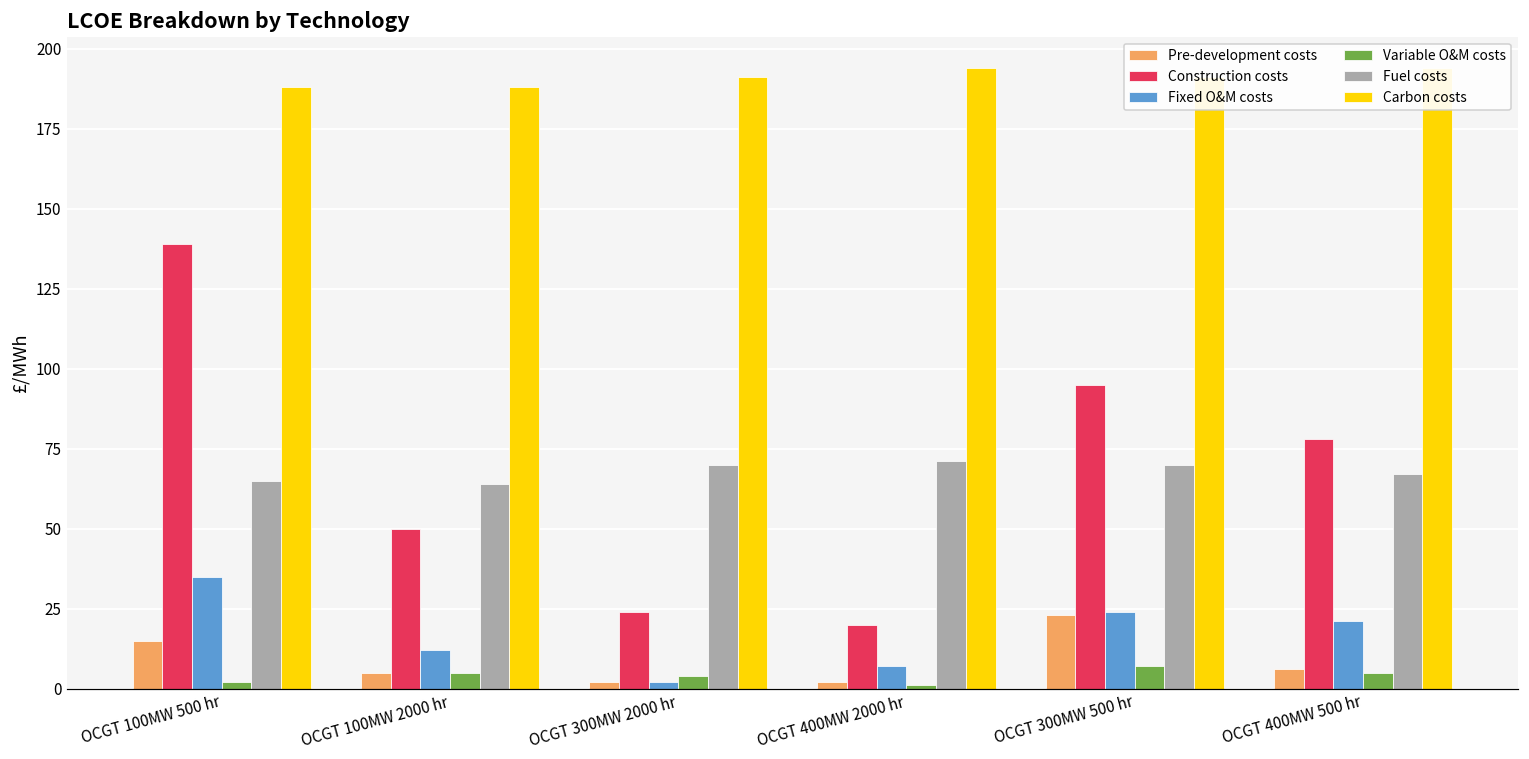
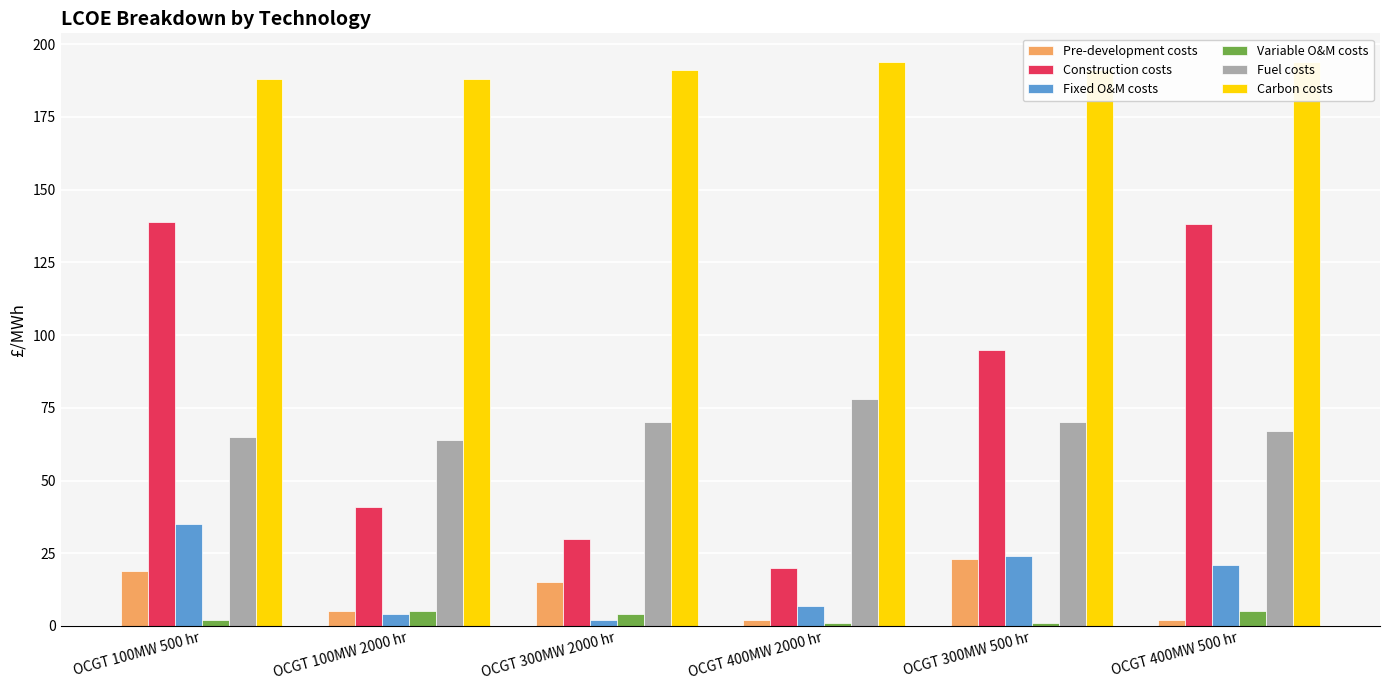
  {
    "Pre-development costs": {
-     "OCGT 100MW 500 hr": 15,
+     "OCGT 100MW 500 hr": 19,
      "OCGT 100MW 2000 hr": 5,
-     "OCGT 300MW 2000 hr": 2,
+     "OCGT 300MW 2000 hr": 15,
      "OCGT 400MW 2000 hr": 2,
      "OCGT 300MW 500 hr": 23,
-     "OCGT 400MW 500 hr": 6
+     "OCGT 400MW 500 hr": 2
    },
    "Construction costs": {
      "OCGT 100MW 500 hr": 139,
-     "OCGT 100MW 2000 hr": 50,
-     "OCGT 300MW 2000 hr": 24,
+     "OCGT 100MW 2000 hr": 41,
+     "OCGT 300MW 2000 hr": 30,
      "OCGT 400MW 2000 hr": 20,
      "OCGT 300MW 500 hr": 95,
-     "OCGT 400MW 500 hr": 78
+     "OCGT 400MW 500 hr": 138
    },
    "Fixed O&M costs": {
      "OCGT 100MW 500 hr": 35,
-     "OCGT 100MW 2000 hr": 12,
+     "OCGT 100MW 2000 hr": 4,
      "OCGT 300MW 2000 hr": 2,
      "OCGT 400MW 2000 hr": 7,
      "OCGT 300MW 500 hr": 24,
      "OCGT 400MW 500 hr": 21
    },
    "Variable O&M costs": {
      "OCGT 100MW 500 hr": 2,
      "OCGT 100MW 2000 hr": 5,
      "OCGT 300MW 2000 hr": 4,
      "OCGT 400MW 2000 hr": 1,
-     "OCGT 300MW 500 hr": 7,
+     "OCGT 300MW 500 hr": 1,
      "OCGT 400MW 500 hr": 5
    },
    "Fuel costs": {
      "OCGT 100MW 500 hr": 65,
      "OCGT 100MW 2000 hr": 64,
      "OCGT 300MW 2000 hr": 70,
-     "OCGT 400MW 2000 hr": 71,
+     "OCGT 400MW 2000 hr": 78,
      "OCGT 300MW 500 hr": 70,
      "OCGT 400MW 500 hr": 67
    },
    "Carbon costs": {
      "OCGT 100MW 500 hr": 188,
      "OCGT 100MW 2000 hr": 188,
      "OCGT 300MW 2000 hr": 191,
      "OCGT 400MW 2000 hr": 194
    }
  }
